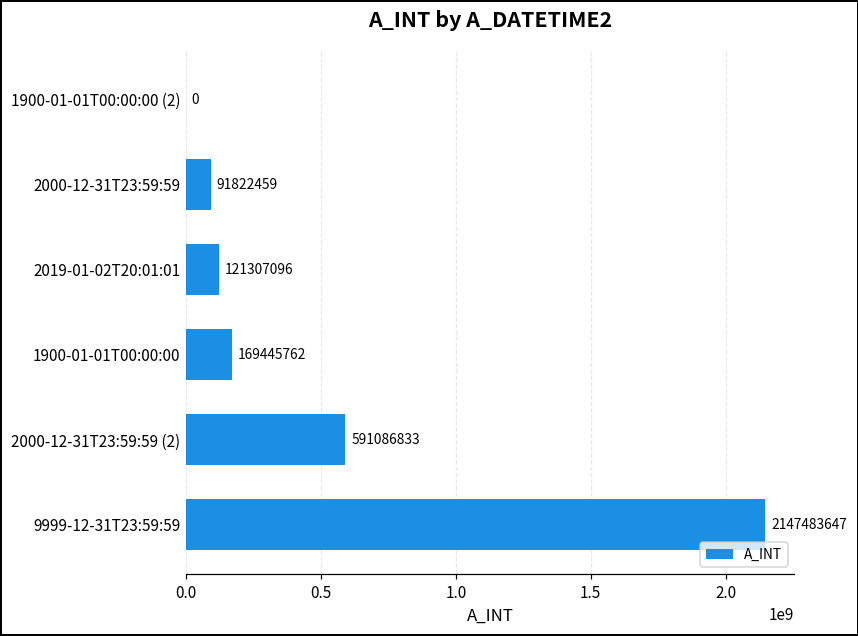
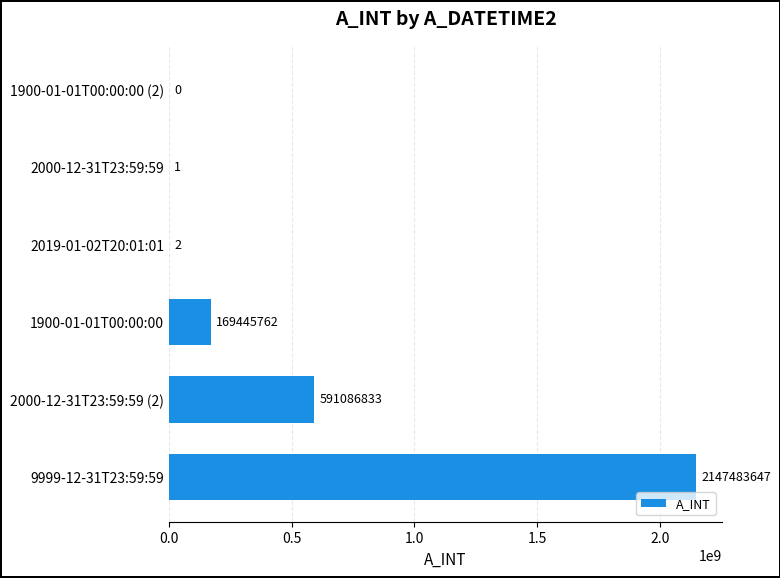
  {
    "1900-01-01T00:00:00 (2)": 0,
-   "2000-12-31T23:59:59": 91822459,
-   "2019-01-02T20:01:01": 121307096,
+   "2000-12-31T23:59:59": 1,
+   "2019-01-02T20:01:01": 2,
    "1900-01-01T00:00:00": 169445762,
    "2000-12-31T23:59:59 (2)": 591086833,
    "9999-12-31T23:59:59": 2147483647
  }
